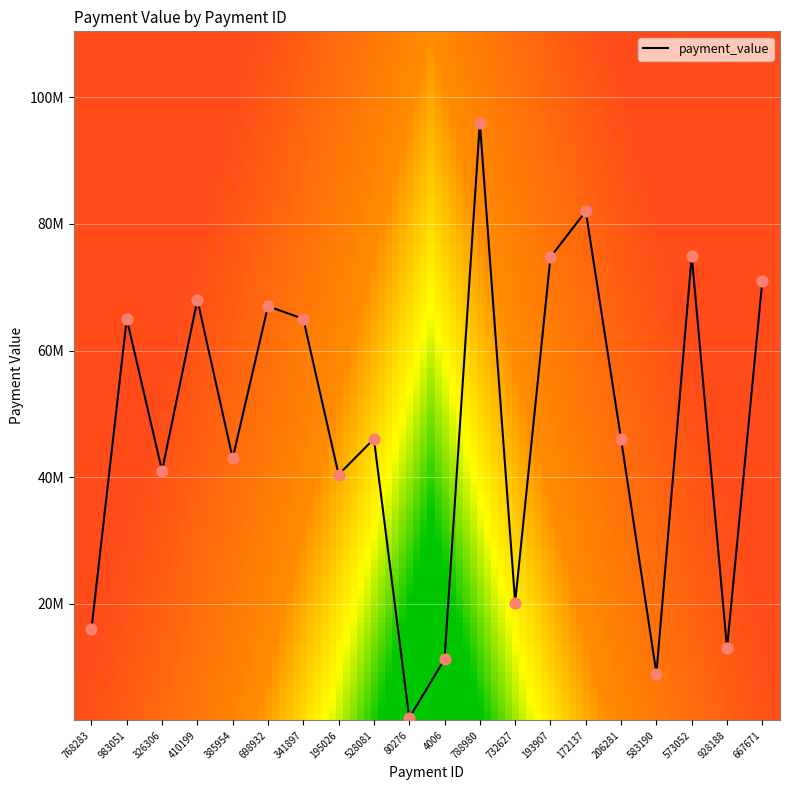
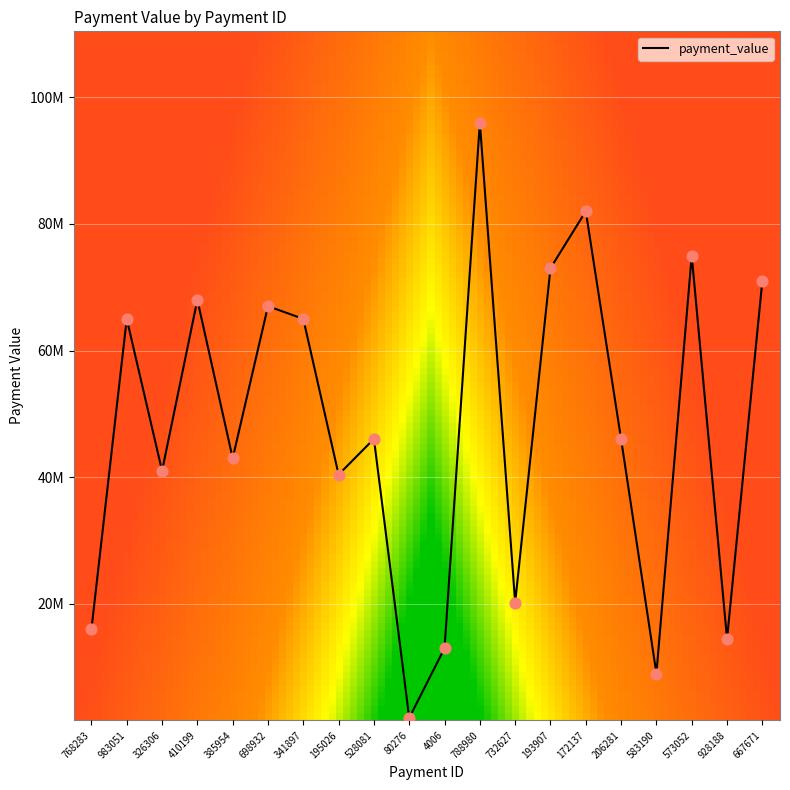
  {
    "768283": 16000000,
    "983051": 65000000,
    "326306": 41000000,
    "410199": 68000000,
    "385954": 43000000,
    "698932": 67000000,
    "341897": 65000000,
    "195026": 40000000,
    "528081": 46000000,
    "80276": 2000000,
-   "4006": 11000000,
+   "4006": 13000000,
    "788980": 96000000,
    "732627": 20000000,
-   "193907": 75000000,
+   "193907": 73000000,
    "172137": 82000000,
    "206281": 46000000,
    "583190": 9000000,
    "573052": 75000000,
-   "928188": 13000000,
+   "928188": 14000000,
    "667671": 71000000
  }
